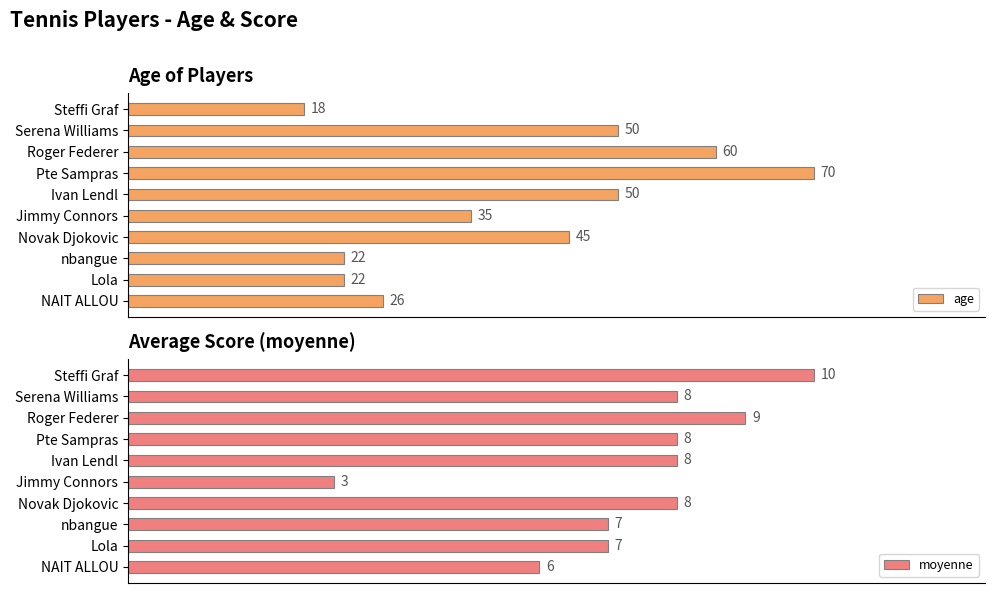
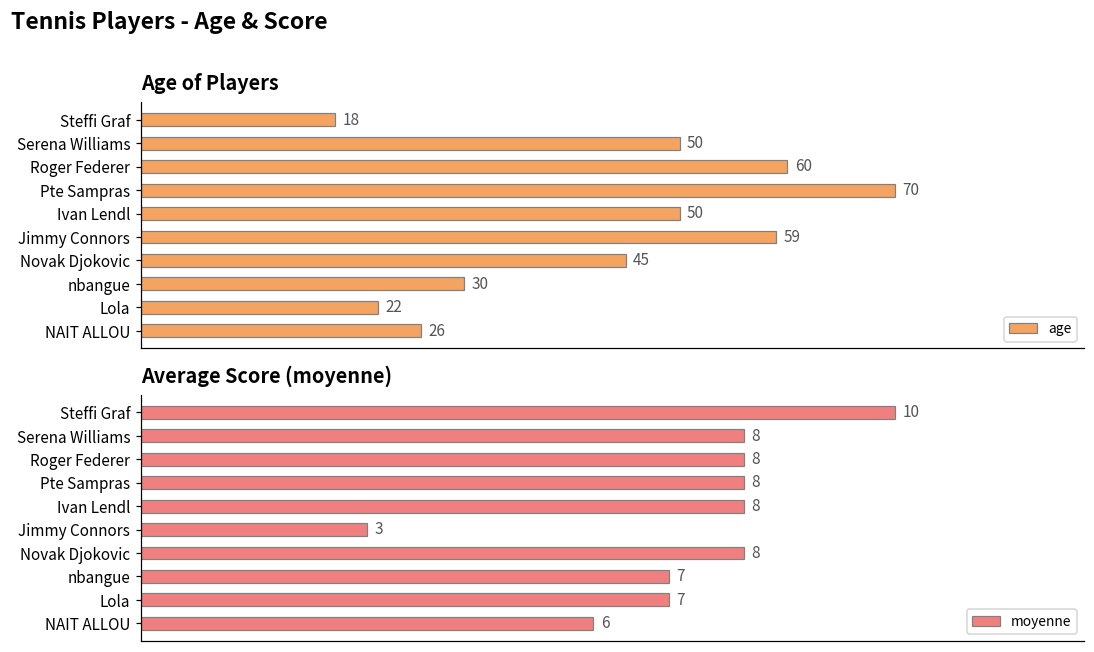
  {
    "Age of Players": {
      "Steffi Graf": 18,
      "Serena Williams": 50,
      "Roger Federer": 60,
      "Pte Sampras": 70,
      "Ivan Lendl": 50,
-     "Jimmy Connors": 35,
+     "Jimmy Connors": 59,
      "Novak Djokovic": 45,
-     "nbangue": 22,
+     "nbangue": 30,
      "Lola": 22,
      "NAIT ALLOU": 26
    },
    "Average Score (moyenne)": {
      "Steffi Graf": 10,
      "Serena Williams": 8,
-     "Roger Federer": 9,
+     "Roger Federer": 8,
      "Pte Sampras": 8,
      "Ivan Lendl": 8,
      "Jimmy Connors": 3,
      "Novak Djokovic": 8,
      "nbangue": 7,
      "Lola": 7,
      "NAIT ALLOU": 6
    }
  }
